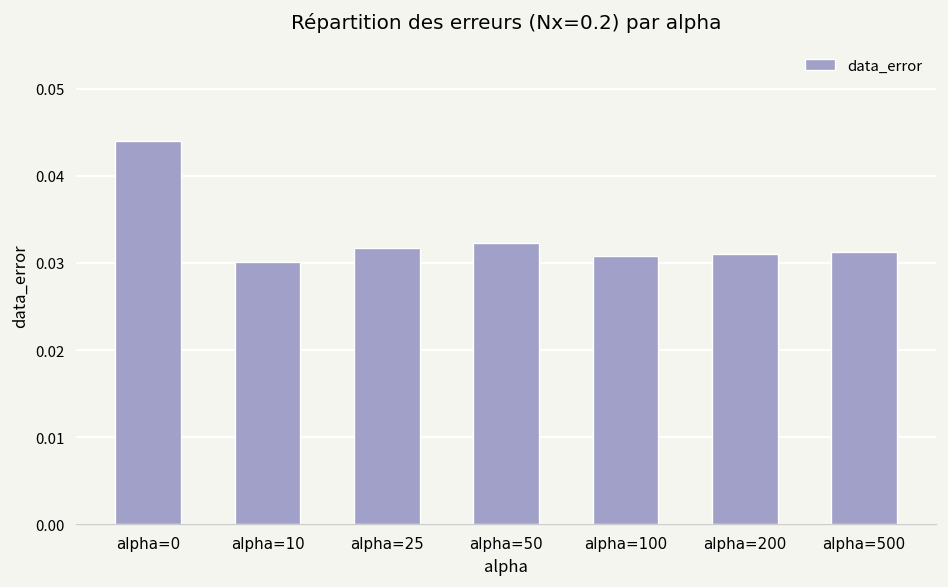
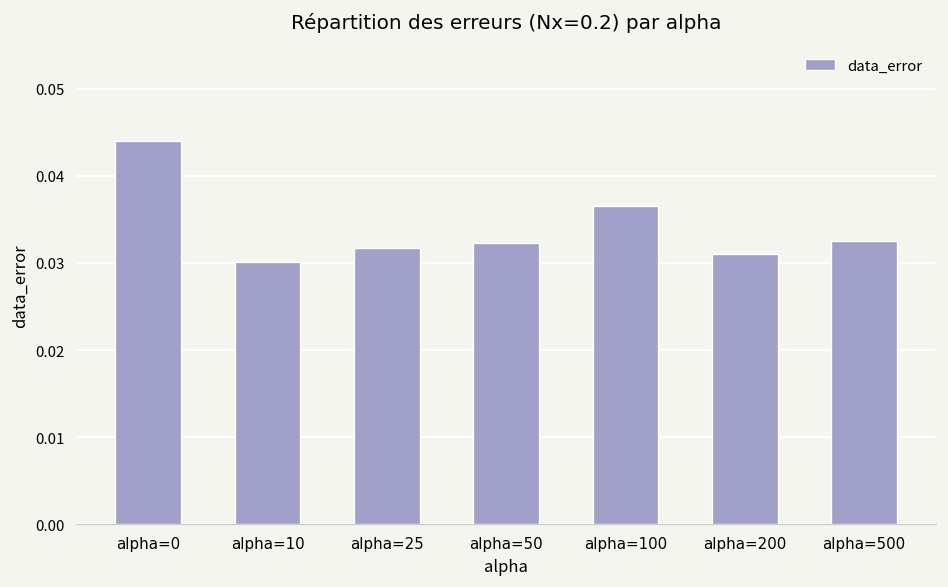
  {
    "alpha=0": 0.044,
    "alpha=10": 0.030,
    "alpha=25": 0.032,
    "alpha=50": 0.032,
-   "alpha=100": 0.031,
+   "alpha=100": 0.037,
    "alpha=200": 0.031,
-   "alpha=500": 0.031
+   "alpha=500": 0.032
  }
